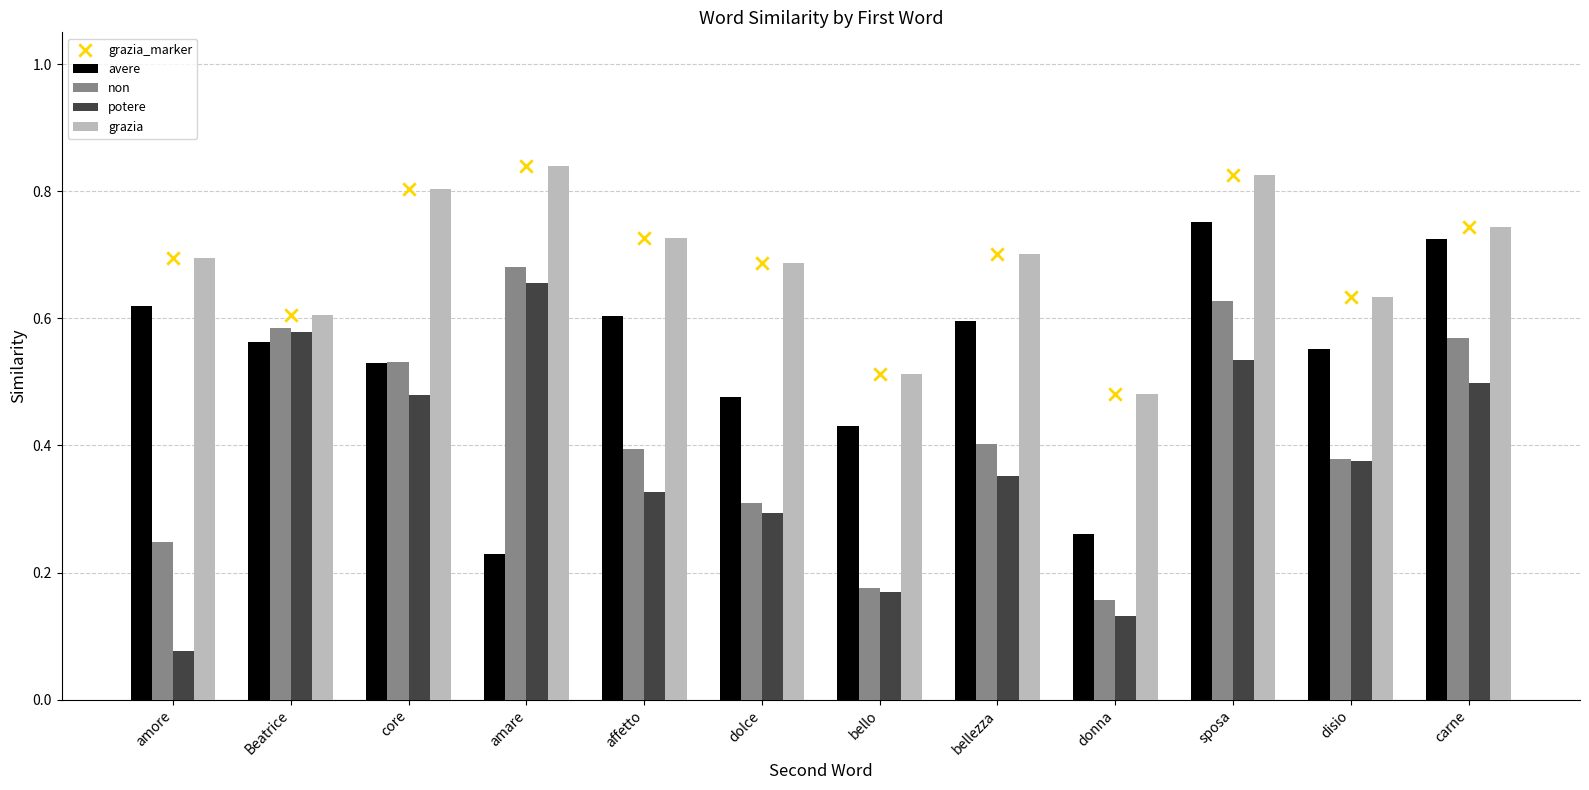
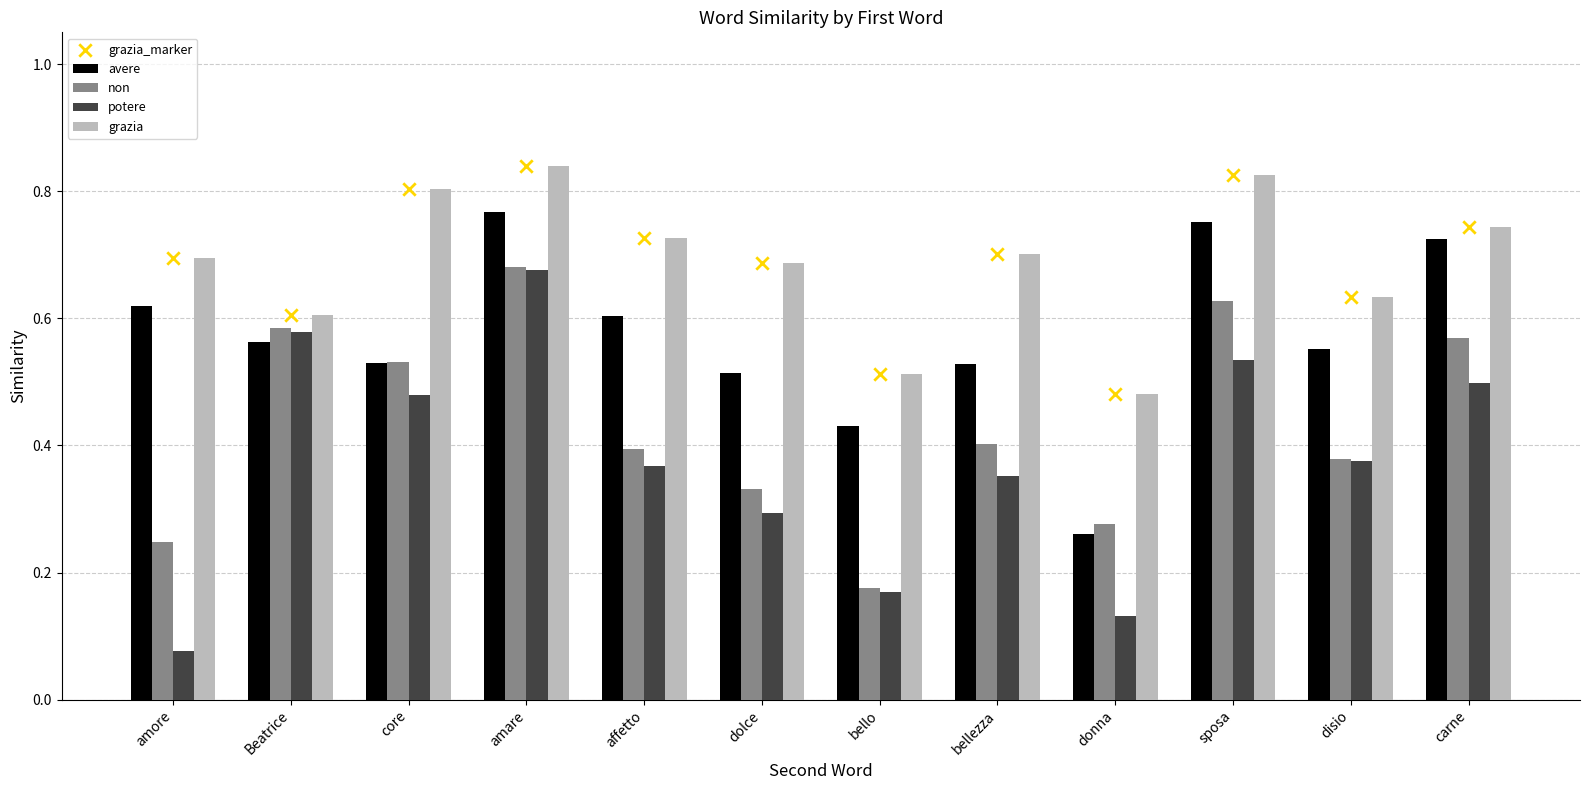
  {
    "avere": {
      "amore": 0.62,
      "Beatrice": 0.56,
      "core": 0.53,
-     "amare": 0.23,
+     "amare": 0.77,
      "affetto": 0.60,
-     "dolce": 0.48,
+     "dolce": 0.51,
      "bello": 0.43,
-     "bellezza": 0.60,
+     "bellezza": 0.53,
      "donna": 0.26,
      "sposa": 0.75,
      "disio": 0.55,
      "carne": 0.73
    },
    "non": {
      "amore": 0.25,
      "Beatrice": 0.58,
      "core": 0.53,
      "amare": 0.68,
      "affetto": 0.40,
-     "dolce": 0.31,
+     "dolce": 0.33,
      "bello": 0.18,
      "bellezza": 0.40,
-     "donna": 0.16,
+     "donna": 0.28,
      "sposa": 0.63,
      "disio": 0.38,
      "carne": 0.57
    },
    "potere": {
      "amore": 0.08,
      "Beatrice": 0.58,
      "core": 0.48,
-     "amare": 0.66,
-     "affetto": 0.33,
+     "amare": 0.68,
+     "affetto": 0.37,
      "dolce": 0.29,
      "bello": 0.17,
      "bellezza": 0.35,
      "donna": 0.13,
      "sposa": 0.54,
      "disio": 0.38,
      "carne": 0.50
    },
    "grazia": {
      "amore": 0.70,
      "Beatrice": 0.61,
      "core": 0.80,
      "amare": 0.84,
      "affetto": 0.73,
      "dolce": 0.69,
      "bello": 0.51,
      "bellezza": 0.70,
      "donna": 0.48,
      "sposa": 0.83,
      "disio": 0.63,
      "carne": 0.74
    }
  }
